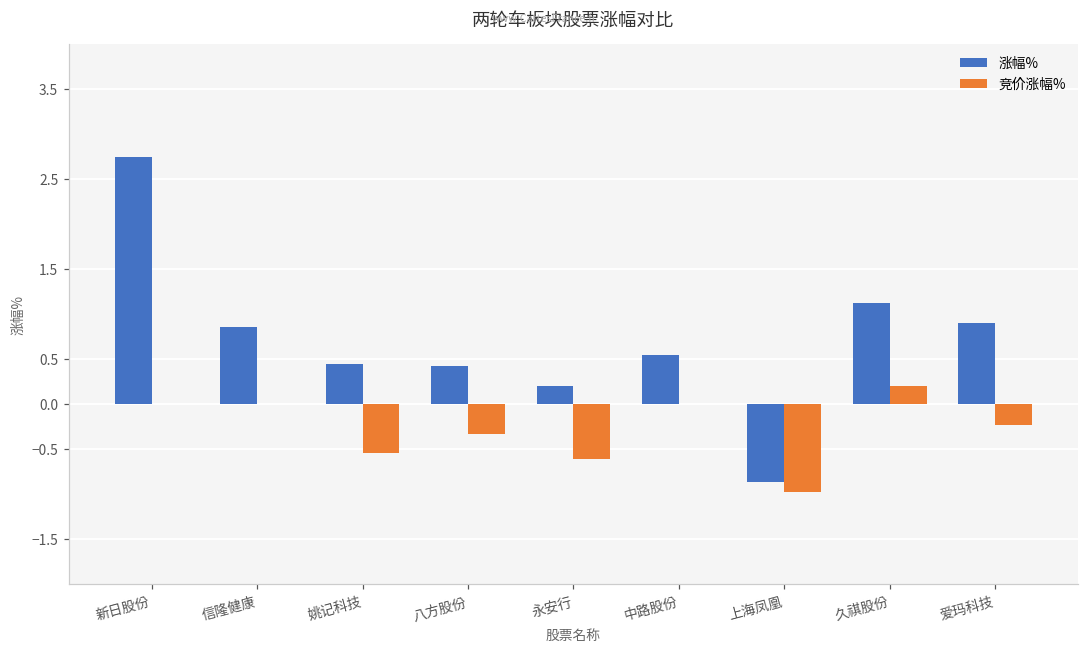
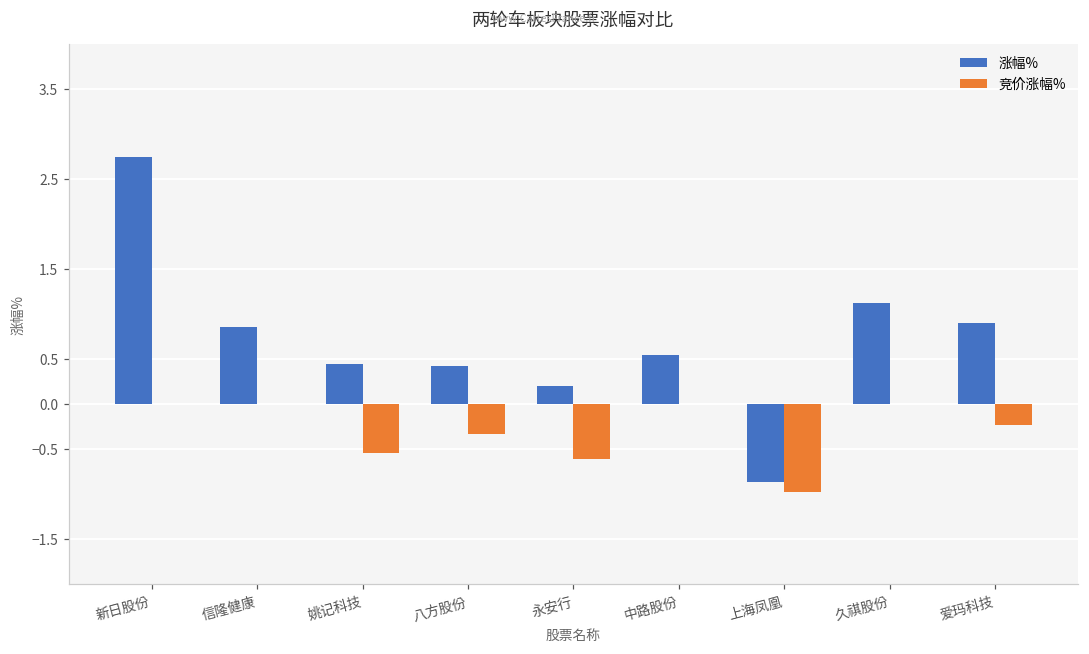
  {
    "涨幅%": {
      "新日股份": 2.7,
      "信隆健康": 0.9,
      "姚记科技": 0.4,
      "八方股份": 0.4,
      "永安行": 0.2,
      "中路股份": 0.5,
      "上海凤凰": -0.9,
      "久祺股份": 1.1,
      "爱玛科技": 0.9
    },
    "竞价涨幅%": {
      "新日股份": 0.0,
      "信隆健康": 0.0,
      "姚记科技": -0.6,
      "八方股份": -0.3,
      "永安行": -0.6,
      "中路股份": 0.0,
      "上海凤凰": -1.0,
-     "久祺股份": 0.2,
+     "久祺股份": 0.0,
      "爱玛科技": -0.2
    }
  }
